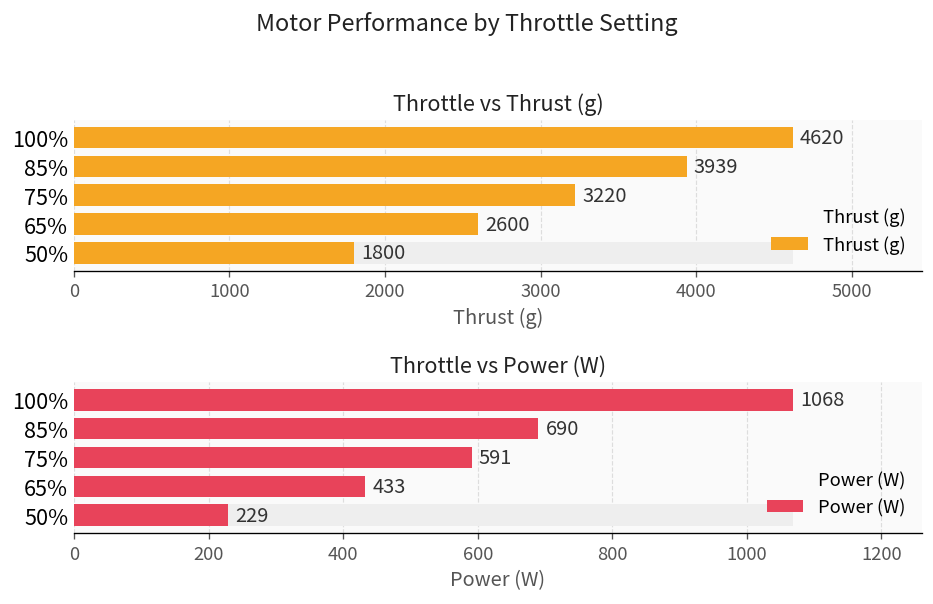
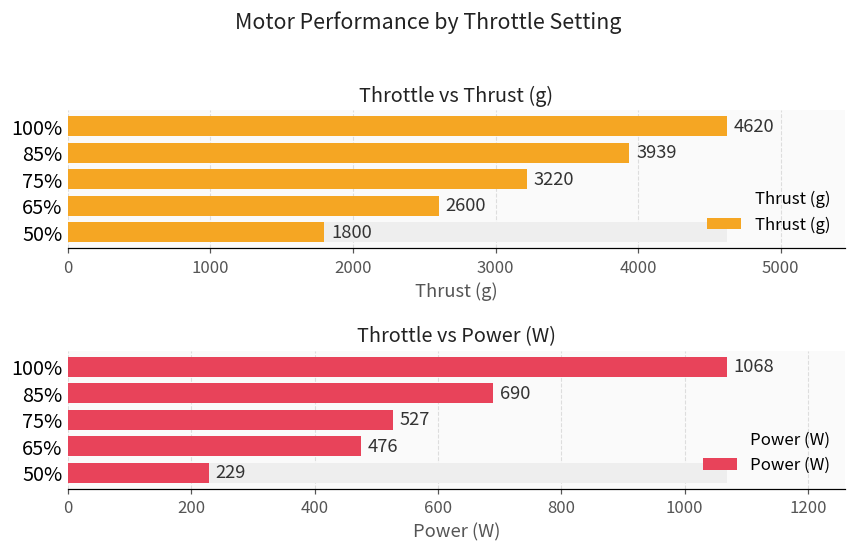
  {
    "Throttle vs Thrust (g)": {
      "100%": 4620,
      "85%": 3939,
      "75%": 3220,
      "65%": 2600
    },
    "Throttle vs Power (W)": {
      "100%": 1068,
      "85%": 690,
-     "75%": 591,
-     "65%": 433
+     "75%": 527,
+     "65%": 476
    }
  }
